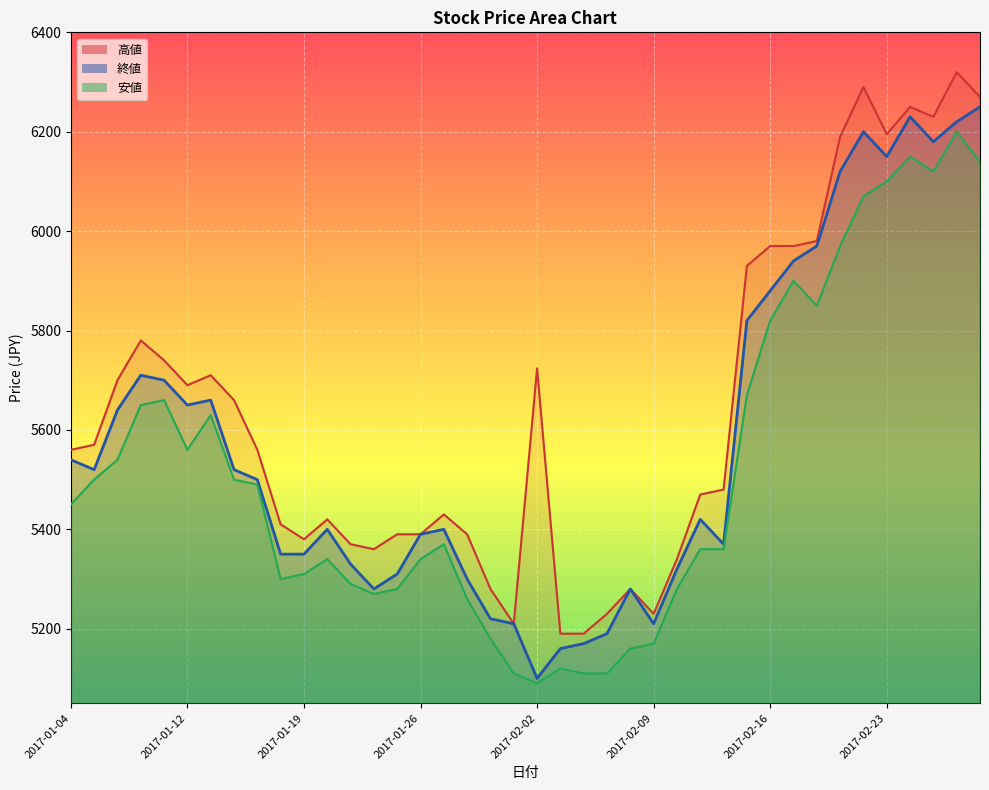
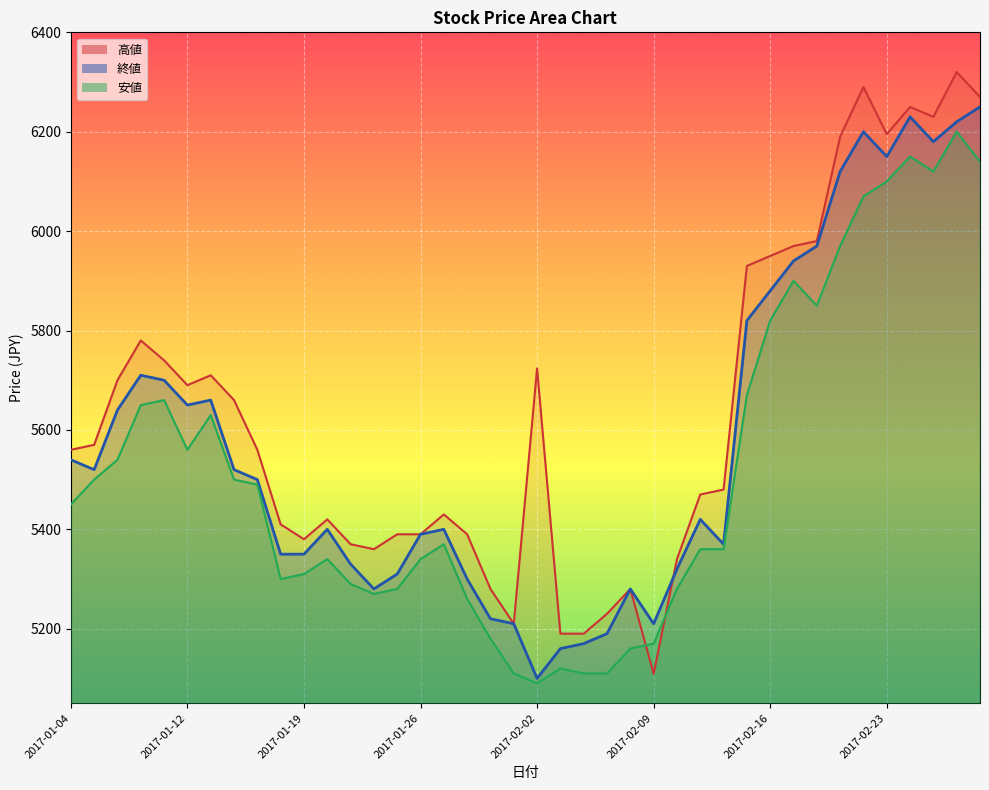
  {
    "高値": {
      "2017-01-04": 5560,
      "2017-01-12": 5690,
      "2017-01-19": 5380,
      "2017-02-02": 5720,
-     "2017-02-09": 5230,
-     "2017-02-16": 5970,
+     "2017-02-09": 5110,
+     "2017-02-16": 5950,
      "2017-02-23": 6200
    }
  }
